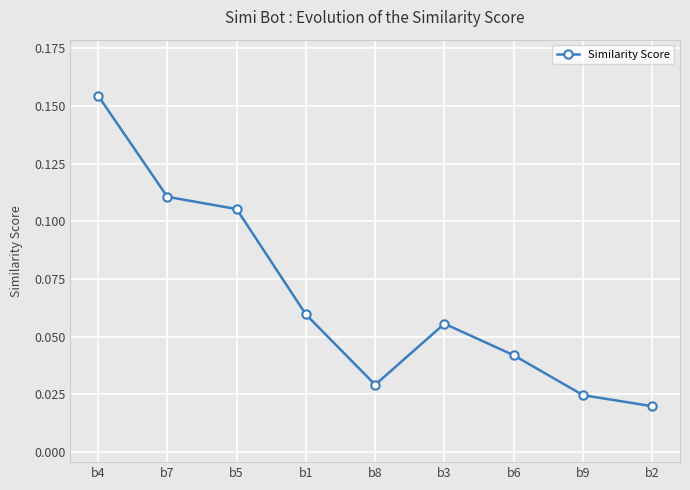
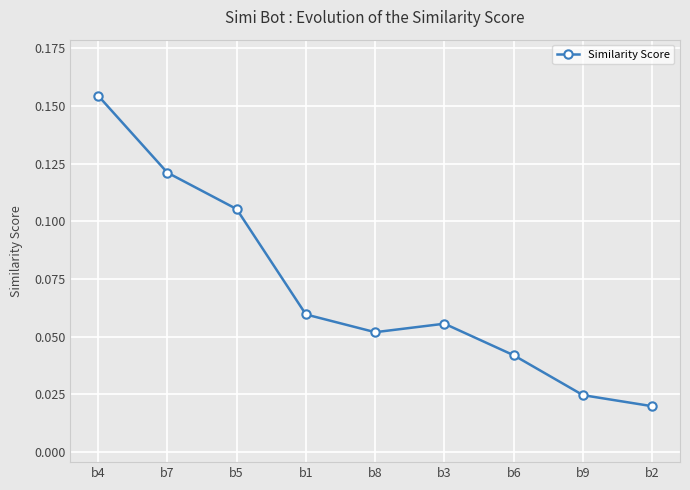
  {
    "b4": 0.155,
-   "b7": 0.111,
+   "b7": 0.121,
    "b5": 0.105,
    "b1": 0.060,
-   "b8": 0.029,
+   "b8": 0.052,
    "b3": 0.056,
    "b6": 0.042,
    "b9": 0.025,
    "b2": 0.020
  }
